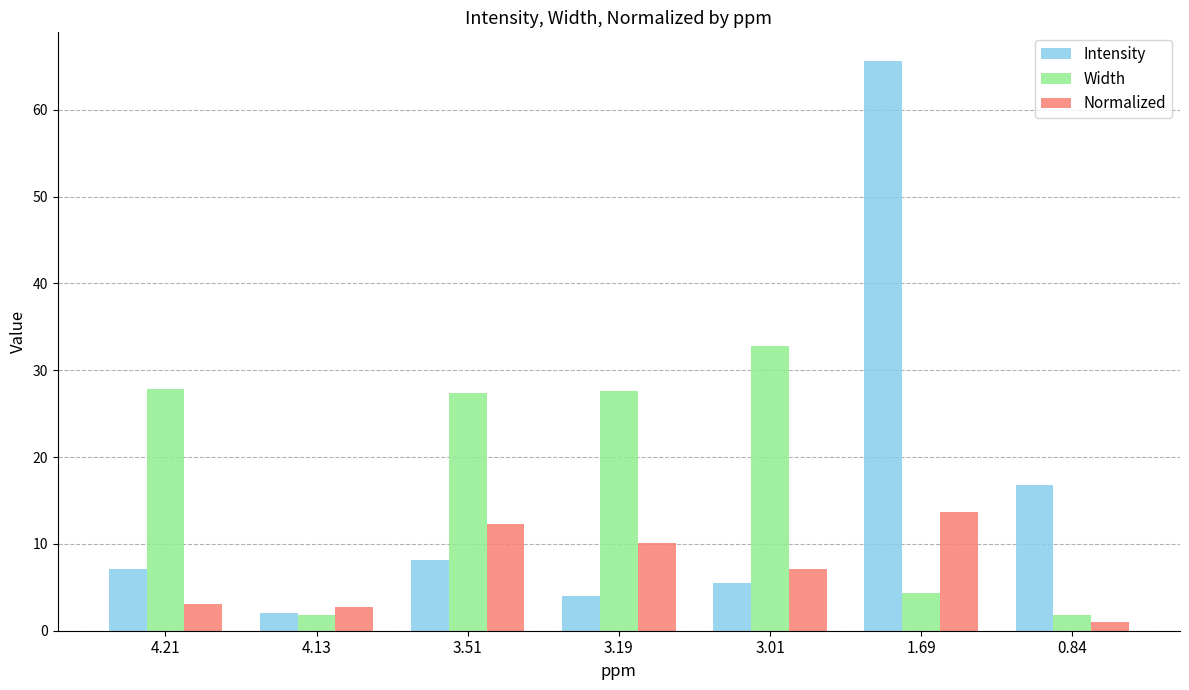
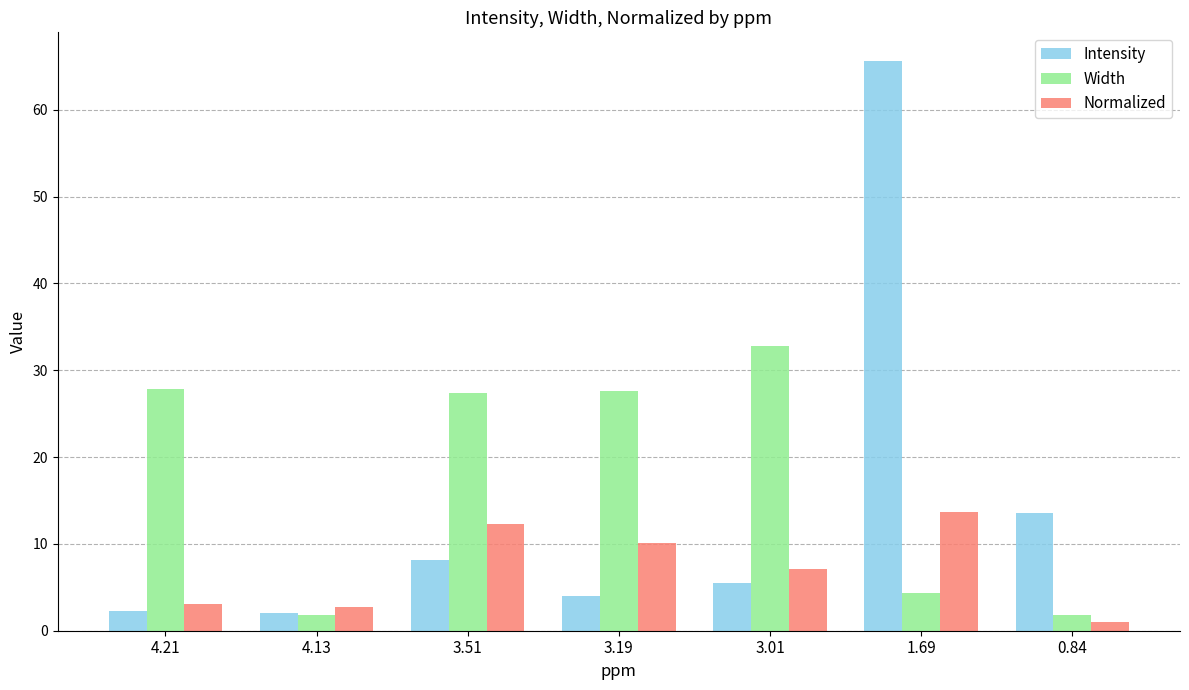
  {
    "Intensity": {
-     "4.21": 7,
+     "4.21": 2,
      "4.13": 2,
      "3.51": 8,
      "3.19": 4,
      "3.01": 5,
      "1.69": 66,
-     "0.84": 17
+     "0.84": 14
    },
    "Width": {
      "4.21": 28,
      "4.13": 2,
      "3.51": 27,
      "3.19": 28,
      "3.01": 33,
      "1.69": 4,
      "0.84": 2
    },
    "Normalized": {
      "4.21": 3,
      "4.13": 3,
      "3.51": 12,
      "3.19": 10,
      "3.01": 7,
      "1.69": 14,
      "0.84": 1
    }
  }
